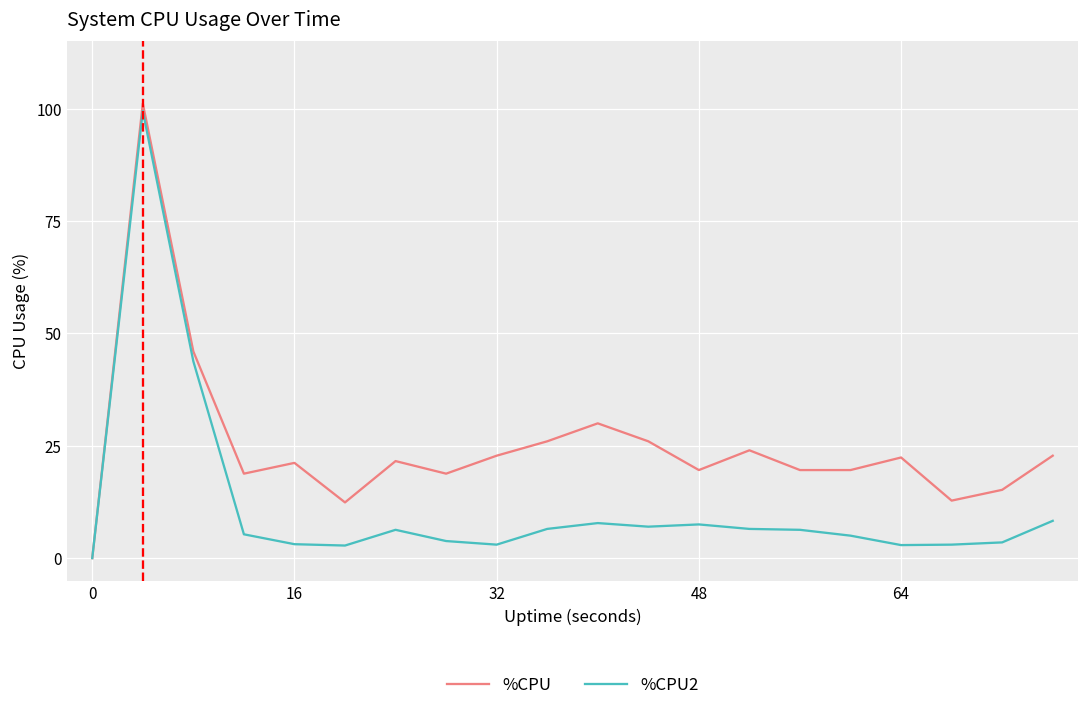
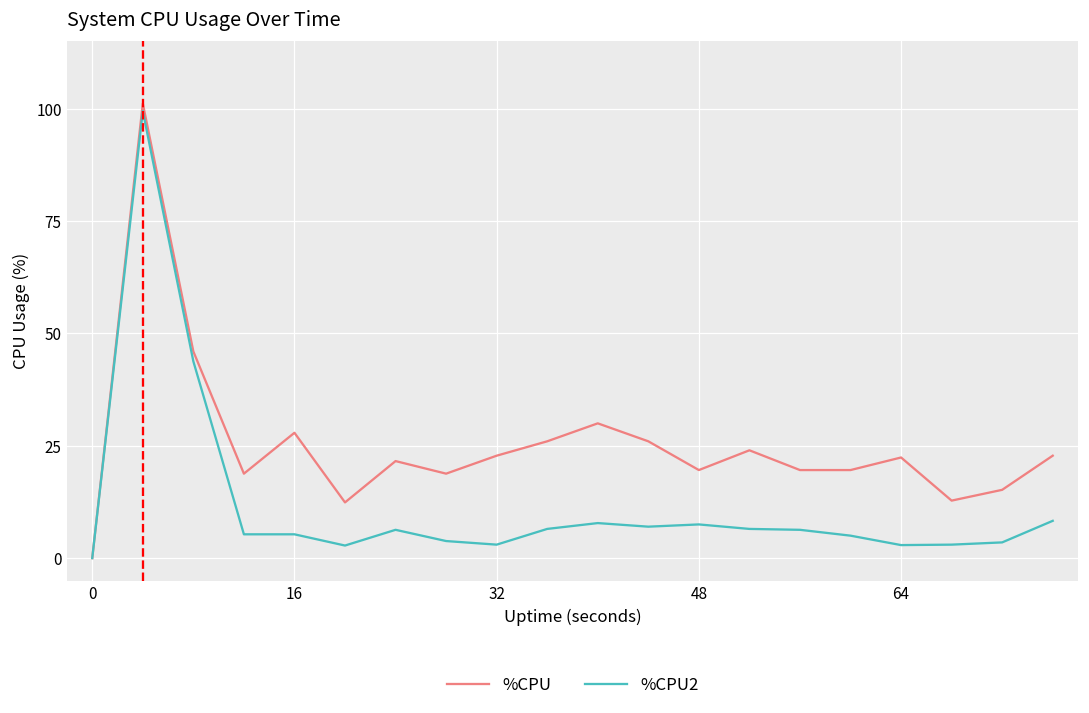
  {
    "%CPU": {
-     "16": 21,
+     "16": 28,
      "32": 23,
      "48": 20,
      "64": 22
    },
    "%CPU2": {
-     "16": 3,
+     "16": 5,
      "32": 3,
      "48": 8,
      "64": 3
    }
  }
